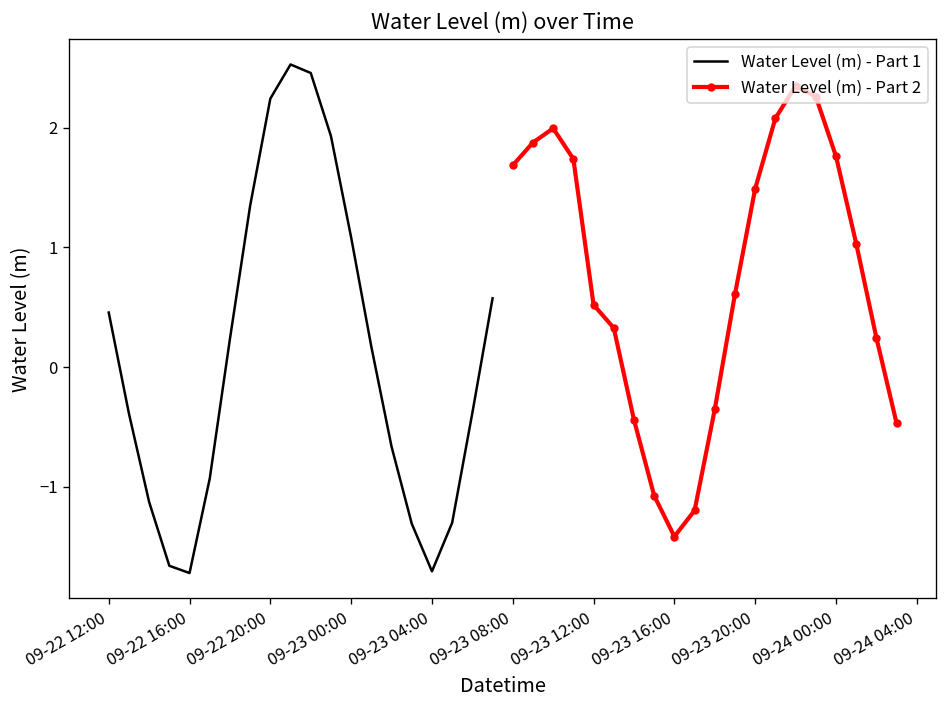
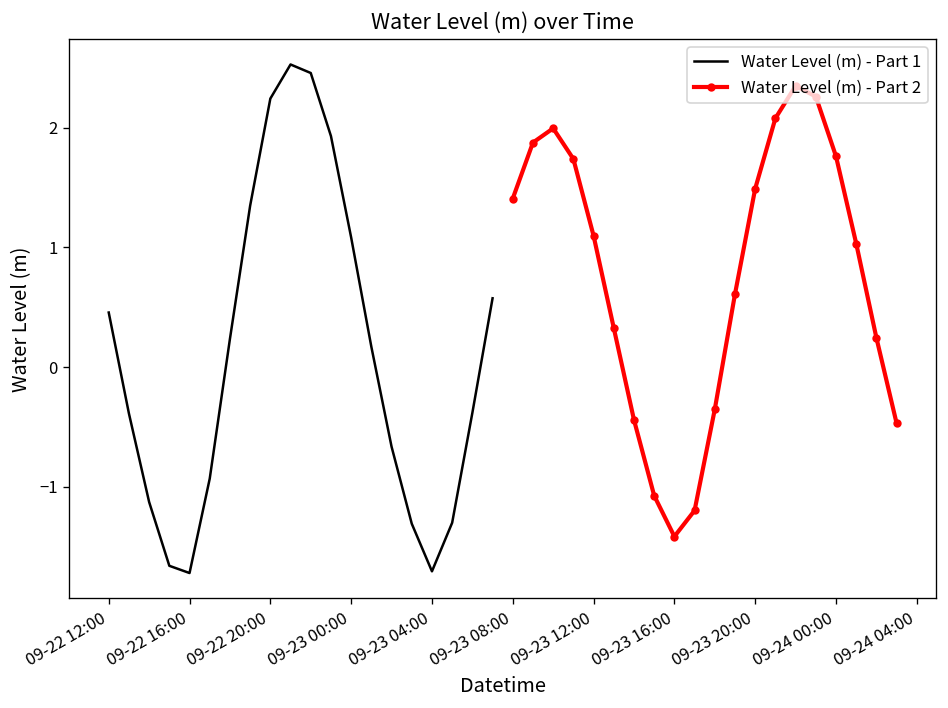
  {
    "Water Level (m) - Part 1": {
      "09-22 12:00": 0.5,
      "09-22 16:00": -1.7,
      "09-22 20:00": 2.2,
      "09-23 00:00": 1.1,
      "09-23 04:00": -1.7
    },
    "Water Level (m) - Part 2": {
-     "09-23 08:00": 1.7,
-     "09-23 12:00": 0.5,
+     "09-23 08:00": 1.4,
+     "09-23 12:00": 1.1,
      "09-23 16:00": -1.4,
      "09-23 20:00": 1.5,
      "09-24 00:00": 1.8
    }
  }
